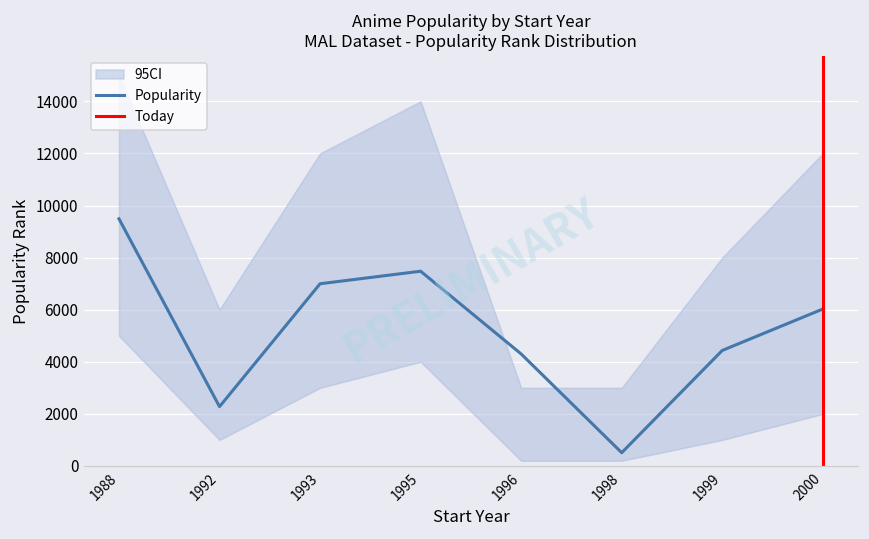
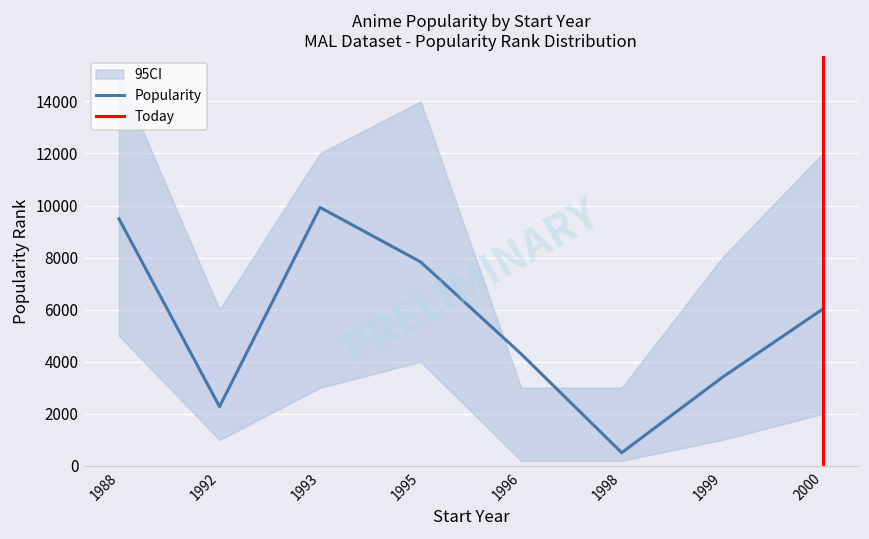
  {
    "Popularity": {
      "1988": 9500,
      "1992": 2300,
-     "1993": 7000,
-     "1995": 7500,
+     "1993": 9900,
+     "1995": 7800,
      "1996": 4300,
      "1998": 500,
-     "1999": 4400,
+     "1999": 3400,
      "2000": 6000
    }
  }
